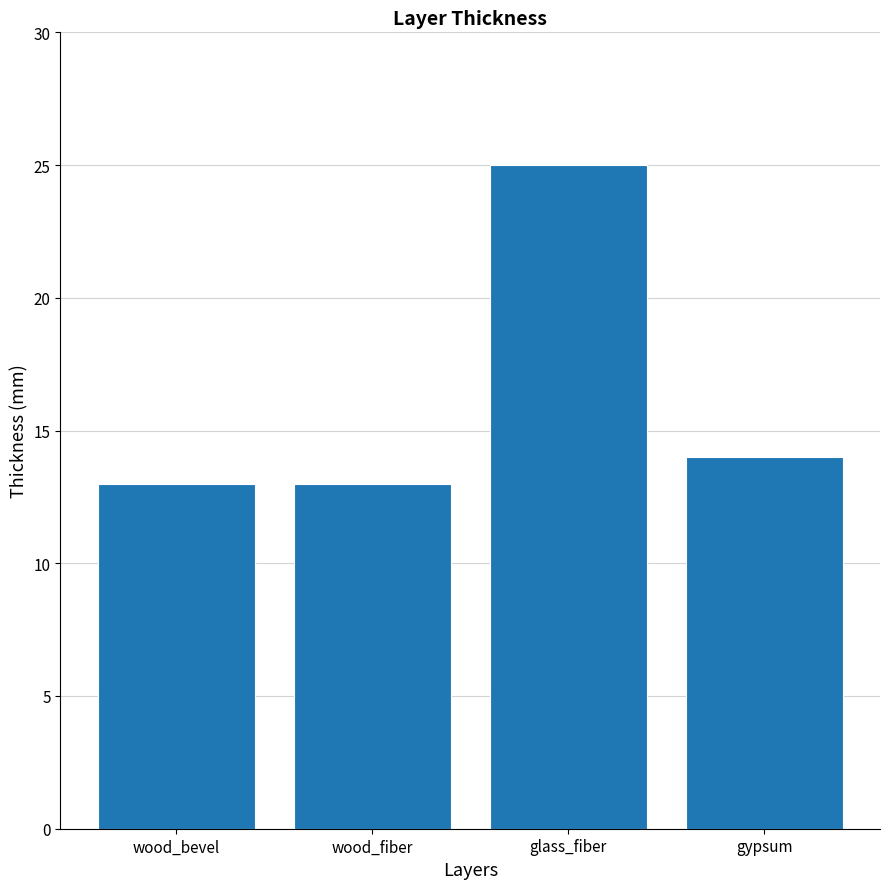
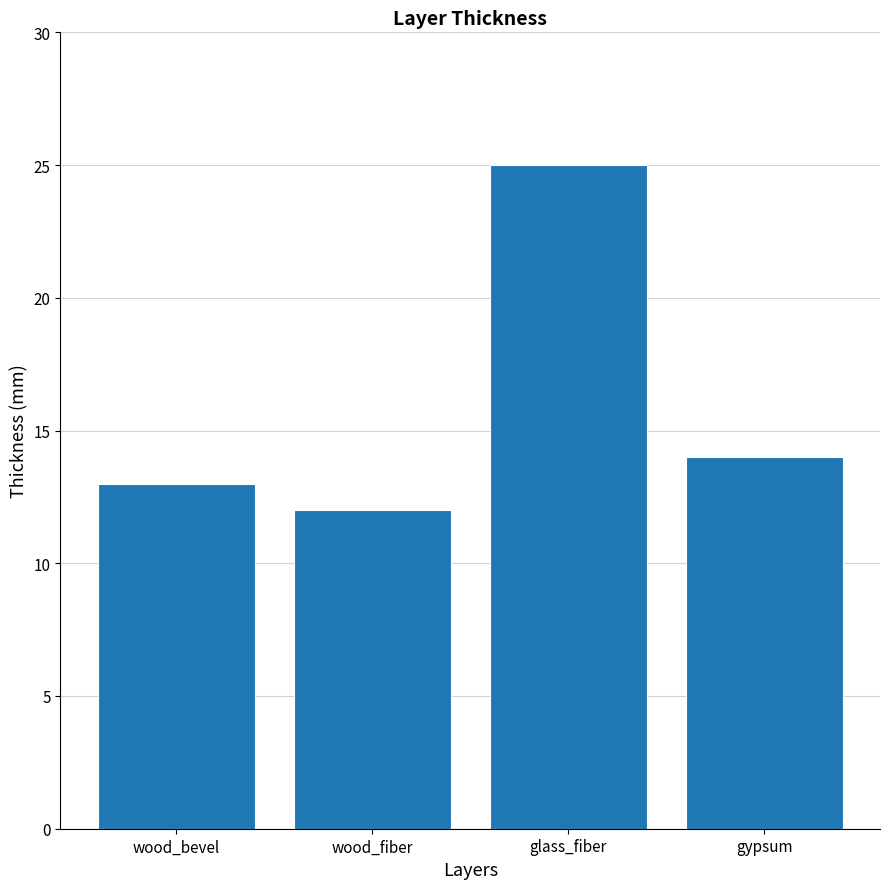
  {
    "wood_bevel": 13,
-   "wood_fiber": 13,
+   "wood_fiber": 12,
    "glass_fiber": 25,
    "gypsum": 14
  }
